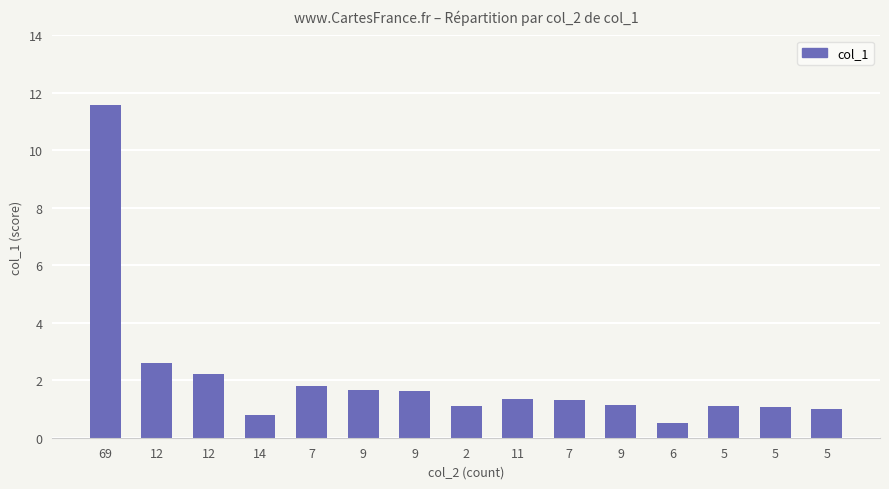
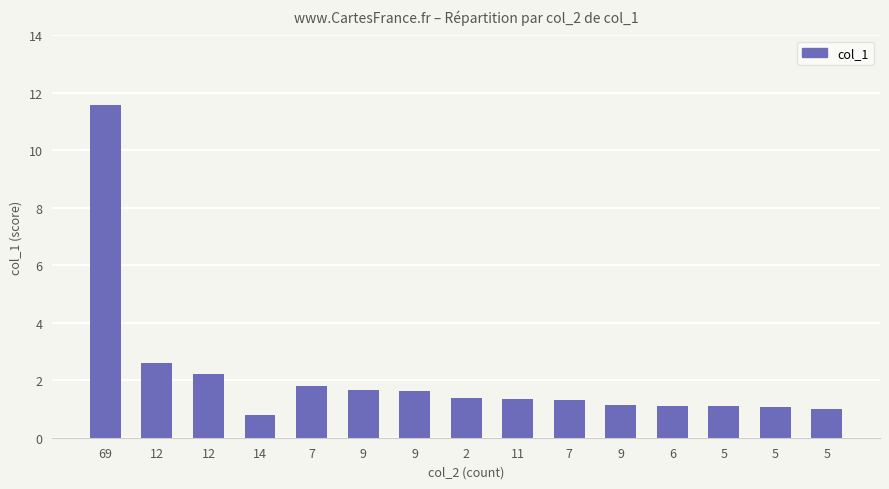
  {
    "69": 11.6,
    "14": 0.8,
-   "2": 1.1,
+   "2": 1.4,
    "11": 1.4,
-   "6": 0.5
+   "6": 1.1
  }
